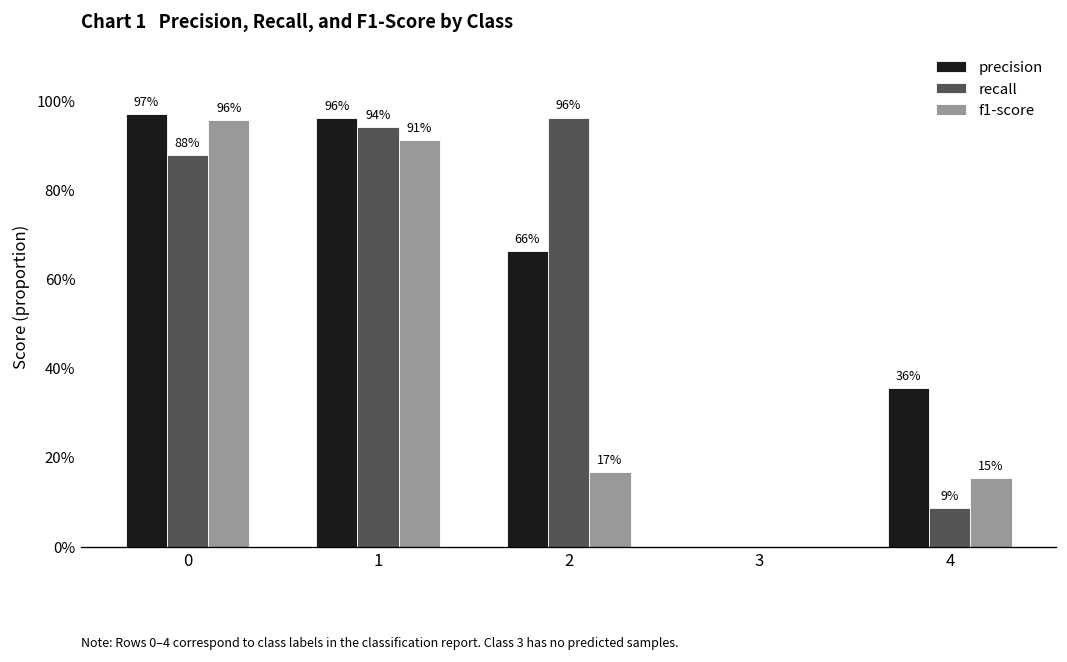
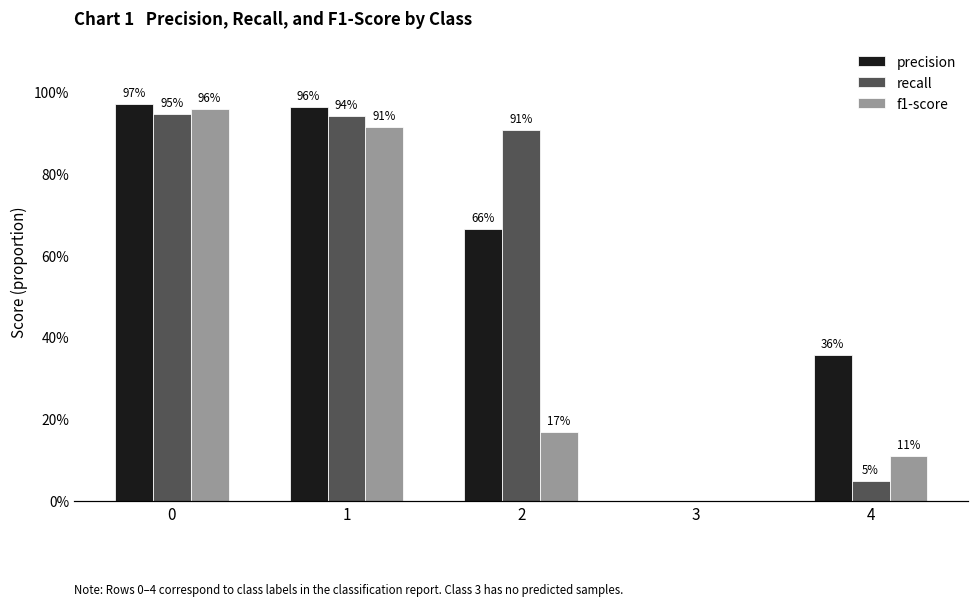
  {
    "precision": {
      "0": "97%",
      "1": "96%",
      "2": "66%",
      "4": "36%"
    },
    "recall": {
-     "0": "88%",
+     "0": "95%",
      "1": "94%",
-     "2": "96%",
-     "4": "9%"
+     "2": "91%",
+     "4": "5%"
    },
    "f1-score": {
      "0": "96%",
      "1": "91%",
      "2": "17%",
-     "4": "15%"
+     "4": "11%"
    }
  }
